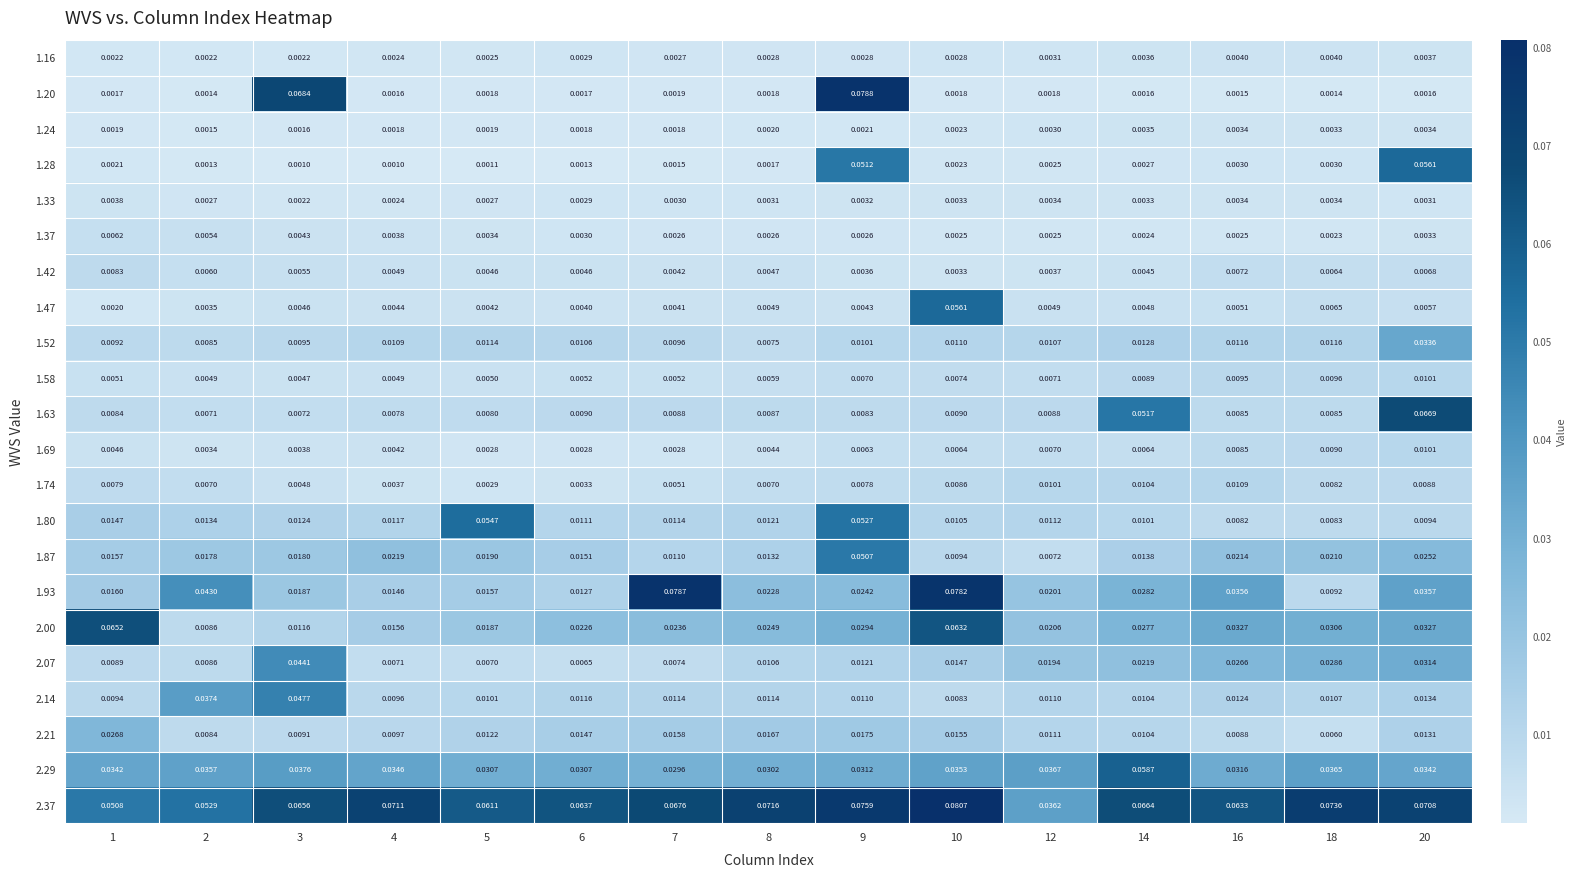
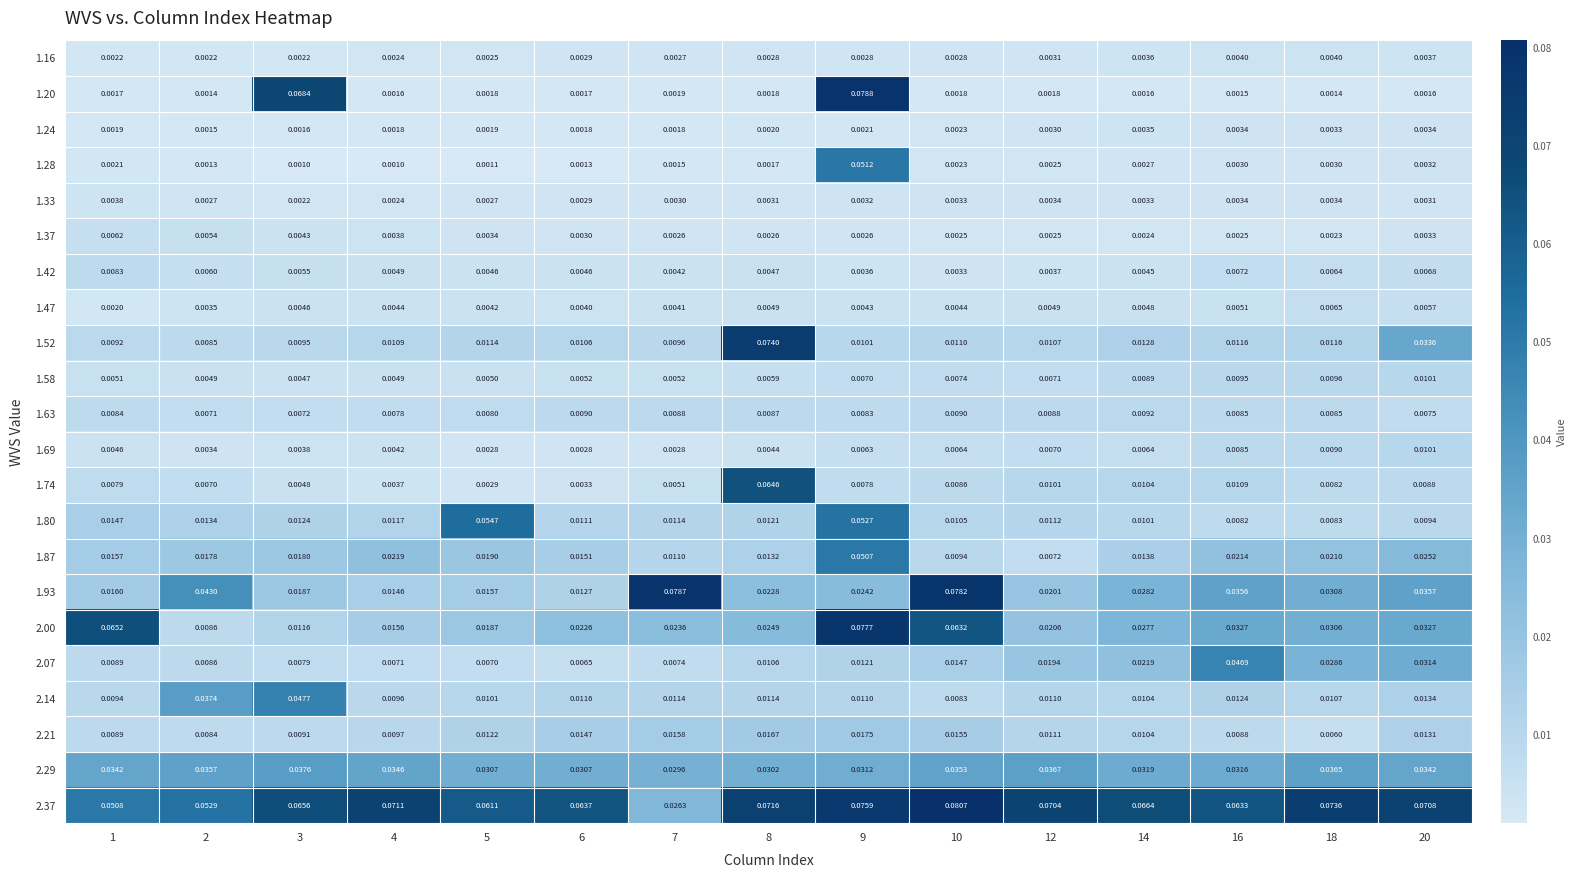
  {
    "1.28": {
      "1": 0.0021,
      "2": 0.0013,
      "3": 0.0010,
      "4": 0.0010,
      "5": 0.0011,
      "6": 0.0013,
      "7": 0.0015,
      "8": 0.0017,
      "9": 0.0512,
      "10": 0.0023,
      "12": 0.0025,
      "14": 0.0027,
      "16": 0.0030,
      "18": 0.0030,
-     "20": 0.0561
+     "20": 0.0032
    },
    "1.47": {
      "1": 0.0020,
      "2": 0.0035,
      "3": 0.0046,
      "4": 0.0044,
      "5": 0.0042,
      "6": 0.0040,
      "7": 0.0041,
      "8": 0.0049,
      "9": 0.0043,
-     "10": 0.0561,
+     "10": 0.0044,
      "12": 0.0049,
      "14": 0.0048,
      "16": 0.0051,
      "18": 0.0065,
      "20": 0.0057
    },
    "1.52": {
      "1": 0.0092,
      "2": 0.0085,
      "3": 0.0095,
      "4": 0.0109,
      "5": 0.0114,
      "6": 0.0106,
      "7": 0.0096,
-     "8": 0.0075,
+     "8": 0.0740,
      "9": 0.0101,
      "10": 0.0110,
      "12": 0.0107,
      "14": 0.0128,
      "16": 0.0116,
      "18": 0.0116,
      "20": 0.0336
    },
    "1.63": {
      "1": 0.0084,
      "2": 0.0071,
      "3": 0.0072,
      "4": 0.0078,
      "5": 0.0080,
      "6": 0.0090,
      "7": 0.0088,
      "8": 0.0087,
      "9": 0.0083,
      "10": 0.0090,
      "12": 0.0088,
-     "14": 0.0517,
+     "14": 0.0092,
      "16": 0.0085,
      "18": 0.0085,
-     "20": 0.0669
+     "20": 0.0075
    },
    "1.74": {
      "1": 0.0079,
      "2": 0.0070,
      "3": 0.0048,
      "4": 0.0037,
      "5": 0.0029,
      "6": 0.0033,
      "7": 0.0051,
-     "8": 0.0070,
+     "8": 0.0646,
      "9": 0.0078,
      "10": 0.0086,
      "12": 0.0101,
      "14": 0.0104,
      "16": 0.0109,
      "18": 0.0082,
      "20": 0.0088
    },
    "1.93": {
      "1": 0.0160,
      "2": 0.0430,
      "3": 0.0187,
      "4": 0.0146,
      "5": 0.0157,
      "6": 0.0127,
      "7": 0.0787,
      "8": 0.0228,
      "9": 0.0242,
      "10": 0.0782,
      "12": 0.0201,
      "14": 0.0282,
      "16": 0.0356,
-     "18": 0.0092,
+     "18": 0.0308,
      "20": 0.0357
    },
    "2.00": {
      "1": 0.0652,
      "2": 0.0086,
      "3": 0.0116,
      "4": 0.0156,
      "5": 0.0187,
      "6": 0.0226,
      "7": 0.0236,
      "8": 0.0249,
-     "9": 0.0294,
+     "9": 0.0777,
      "10": 0.0632,
      "12": 0.0206,
      "14": 0.0277,
      "16": 0.0327,
      "18": 0.0306,
      "20": 0.0327
    },
    "2.07": {
      "1": 0.0089,
      "2": 0.0086,
-     "3": 0.0441,
+     "3": 0.0079,
      "4": 0.0071,
      "5": 0.0070,
      "6": 0.0065,
      "7": 0.0074,
      "8": 0.0106,
      "9": 0.0121,
      "10": 0.0147,
      "12": 0.0194,
      "14": 0.0219,
-     "16": 0.0266,
+     "16": 0.0469,
      "18": 0.0286,
      "20": 0.0314
    },
    "2.21": {
-     "1": 0.0268,
+     "1": 0.0089,
      "2": 0.0084,
      "3": 0.0091,
      "4": 0.0097,
      "5": 0.0122,
      "6": 0.0147,
      "7": 0.0158,
      "8": 0.0167,
      "9": 0.0175,
      "10": 0.0155,
      "12": 0.0111,
      "14": 0.0104,
      "16": 0.0088,
      "18": 0.0060,
      "20": 0.0131
    },
    "2.29": {
      "1": 0.0342,
      "2": 0.0357,
      "3": 0.0376,
      "4": 0.0346,
      "5": 0.0307,
      "6": 0.0307,
      "7": 0.0296,
      "8": 0.0302,
      "9": 0.0312,
      "10": 0.0353,
      "12": 0.0367,
-     "14": 0.0587,
+     "14": 0.0319,
      "16": 0.0316,
      "18": 0.0365,
      "20": 0.0342
    },
    "2.37": {
      "1": 0.0508,
      "2": 0.0529,
      "3": 0.0656,
      "4": 0.0711,
      "5": 0.0611,
      "6": 0.0637,
-     "7": 0.0676,
+     "7": 0.0263,
      "8": 0.0716,
      "9": 0.0759,
      "10": 0.0807,
-     "12": 0.0362,
+     "12": 0.0704,
      "14": 0.0664,
      "16": 0.0633,
      "18": 0.0736,
      "20": 0.0708
    }
  }
